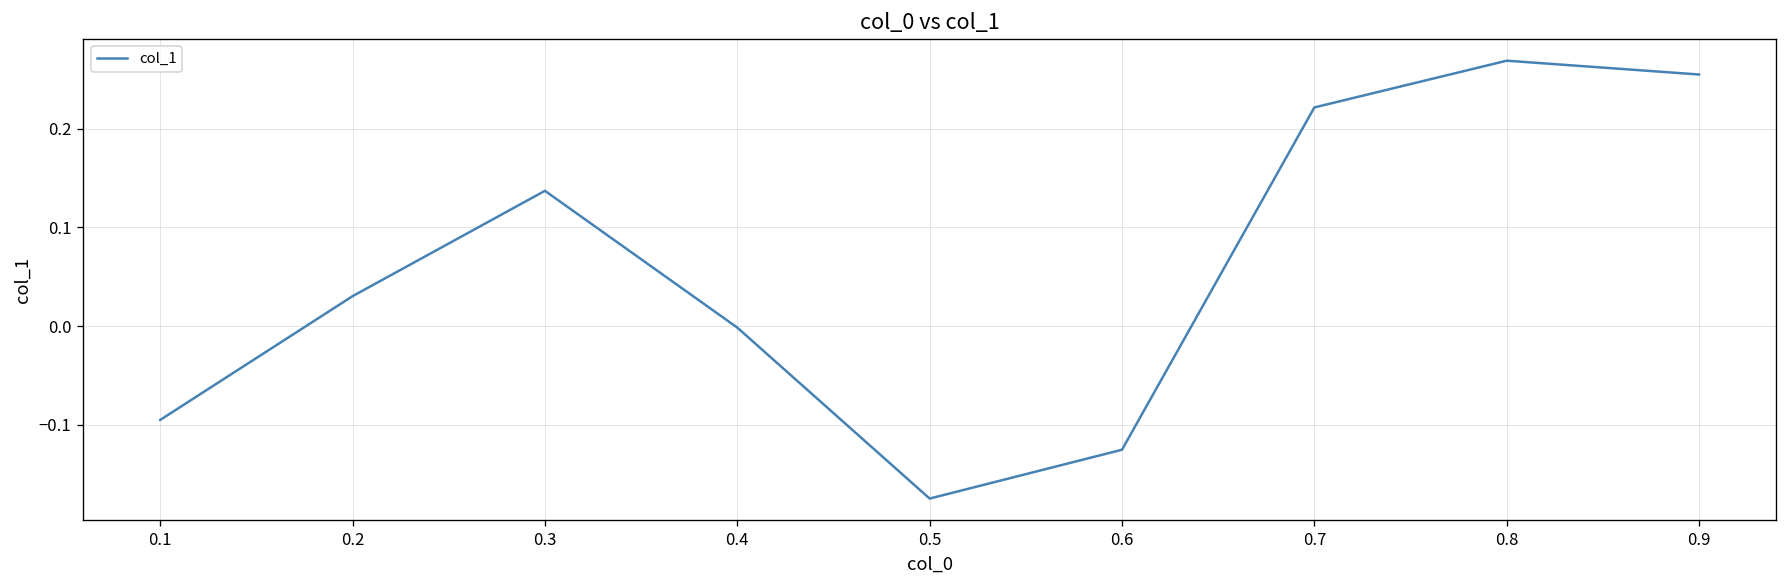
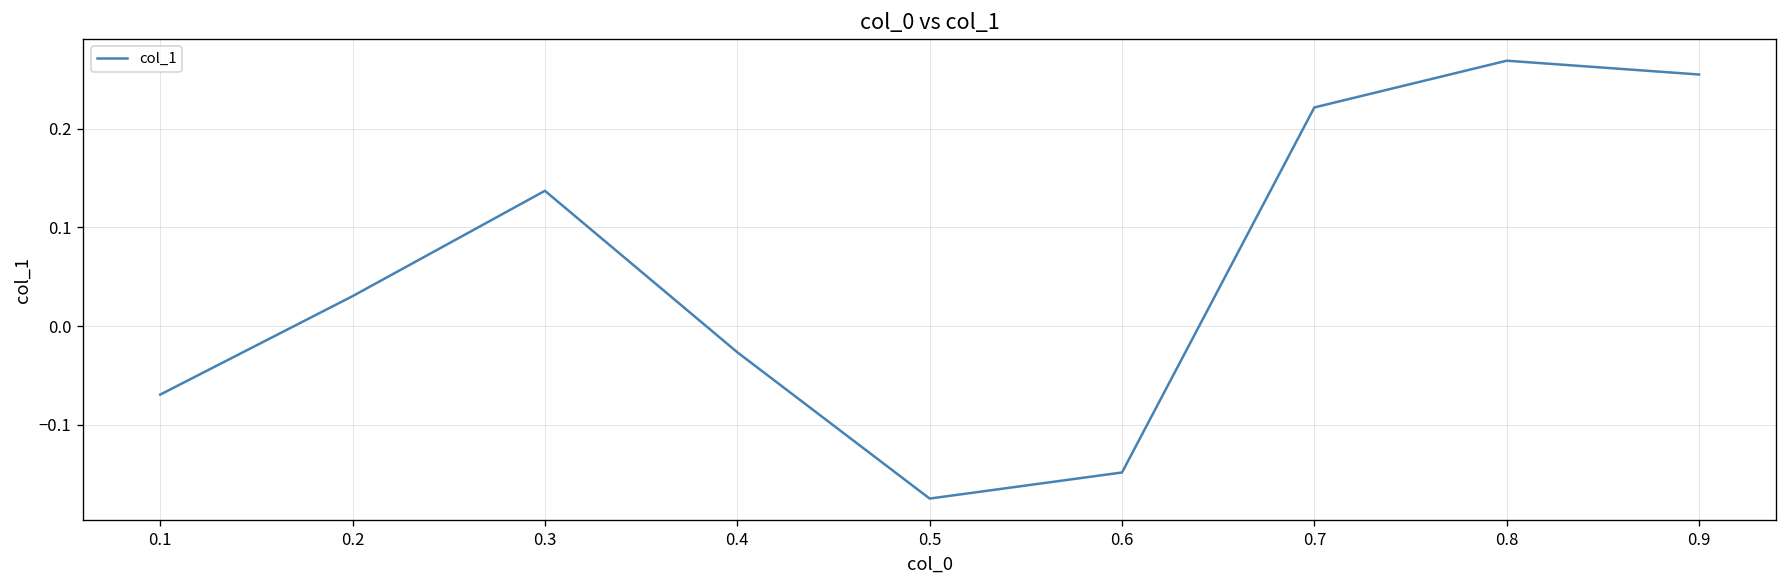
  {
-   "0.1": -0.10,
+   "0.1": -0.07,
    "0.2": 0.03,
    "0.3": 0.14,
-   "0.4": 0.00,
+   "0.4": -0.03,
    "0.5": -0.18,
-   "0.6": -0.13,
+   "0.6": -0.15,
    "0.7": 0.22,
    "0.8": 0.27,
    "0.9": 0.26
  }
